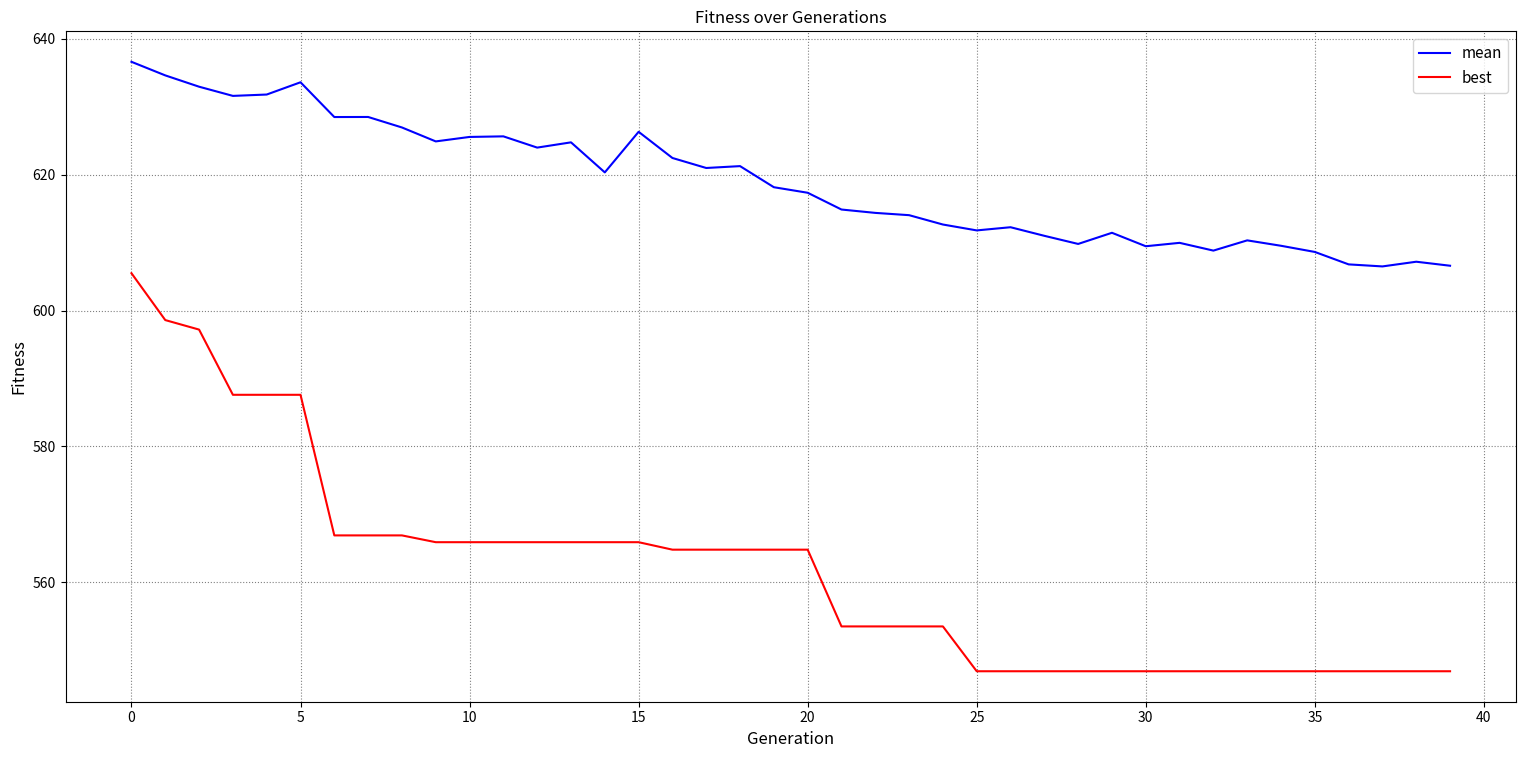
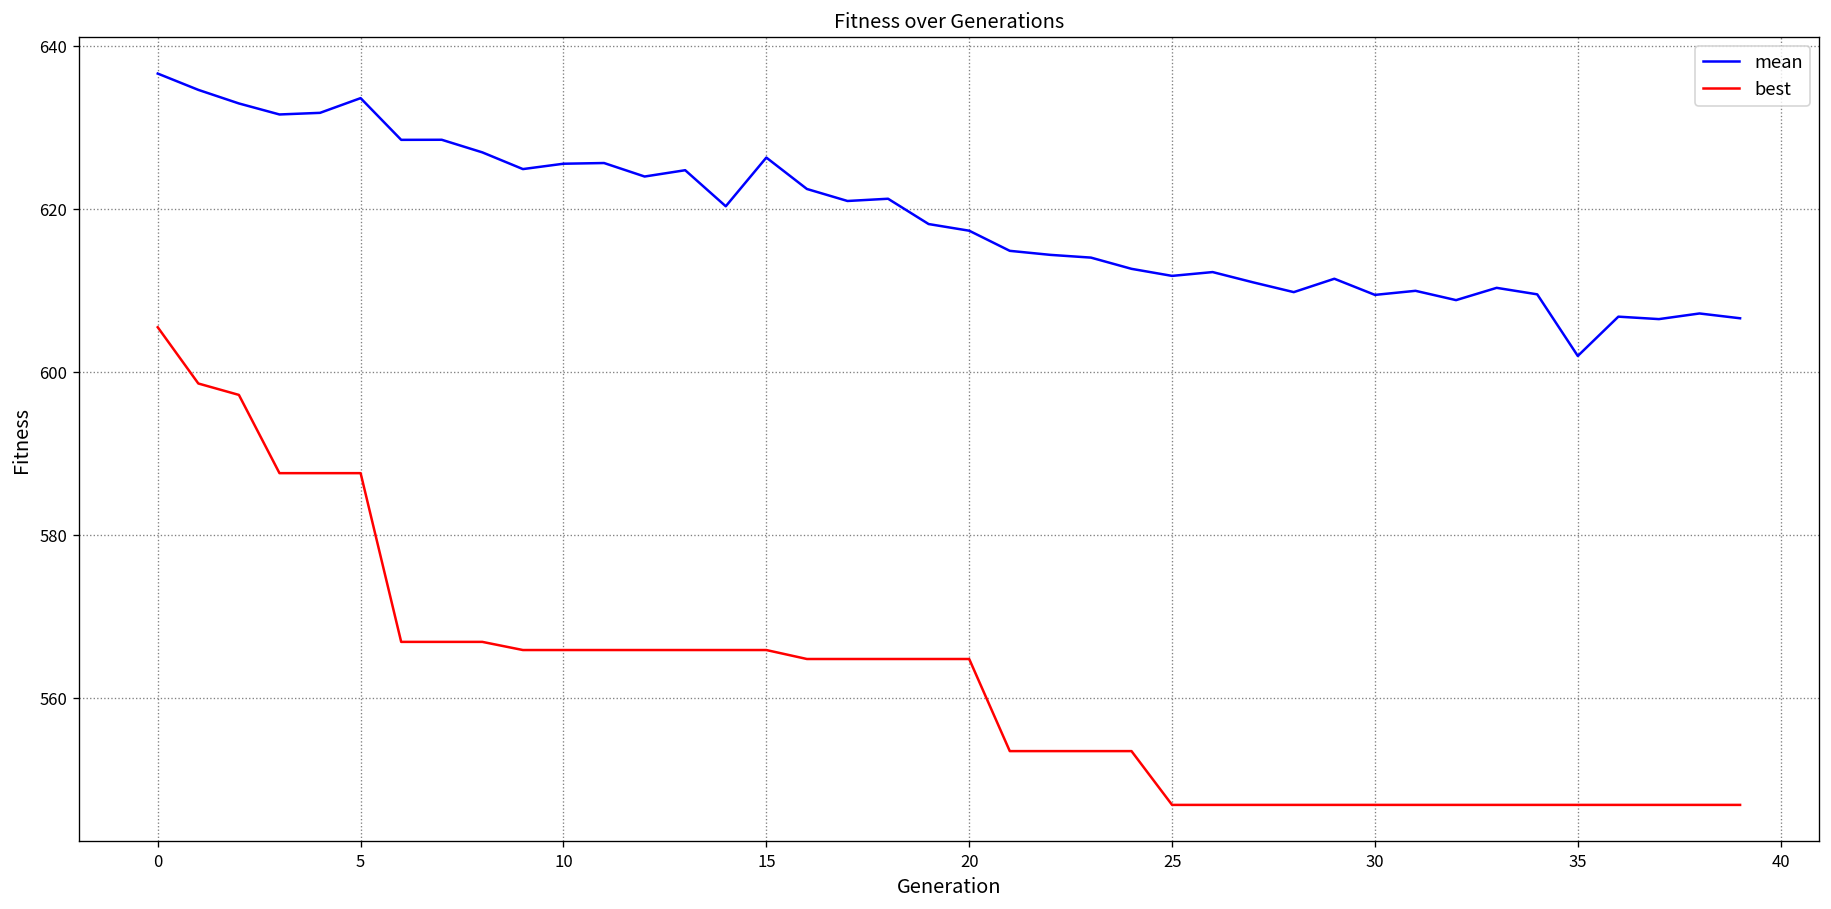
  {
    "mean": {
      "0": 637,
      "5": 634,
      "10": 626,
      "15": 626,
      "20": 617,
      "25": 612,
      "30": 609,
-     "35": 609
+     "35": 602
    },
    "best": {
      "0": 606,
      "5": 588,
      "10": 566,
      "15": 566,
      "20": 565,
      "25": 547,
      "30": 547,
      "35": 547
    }
  }
